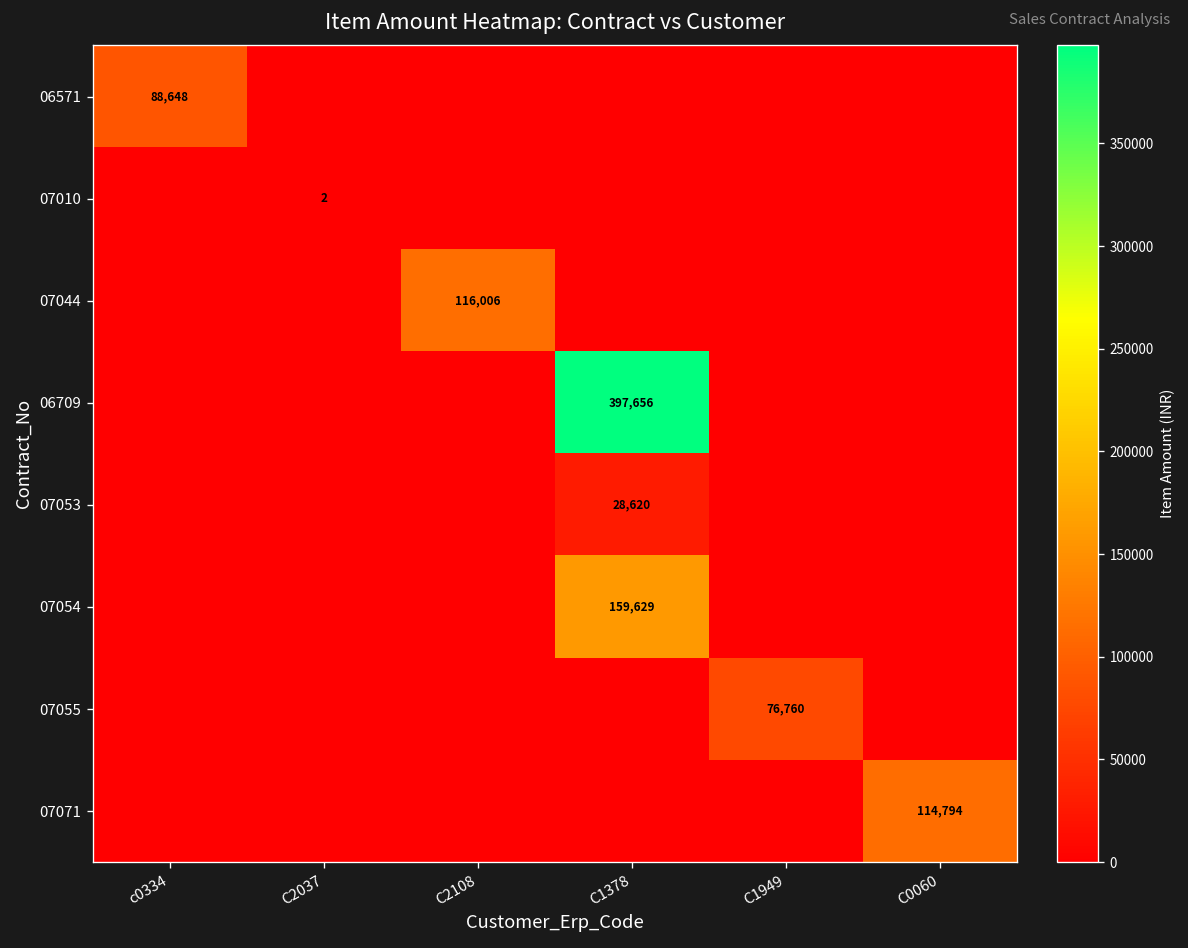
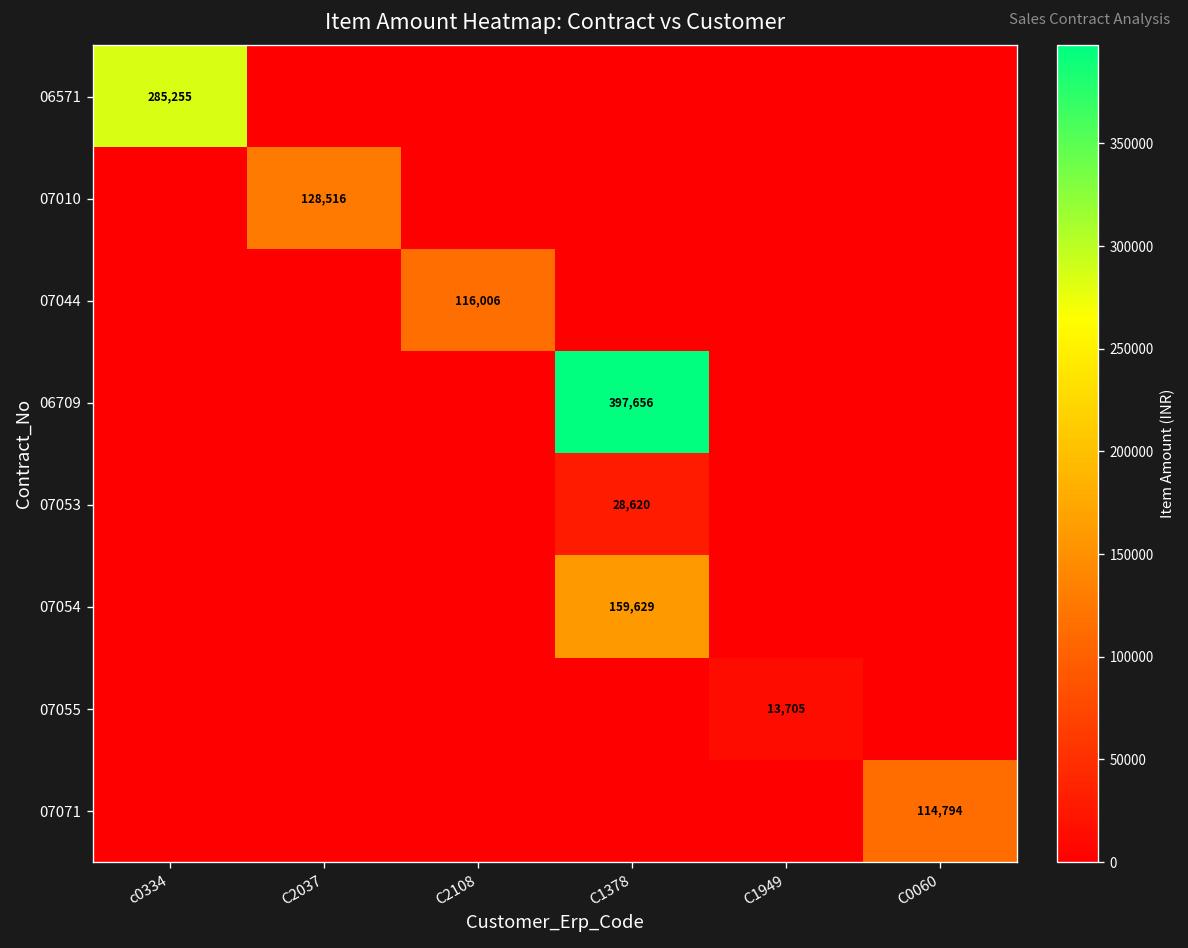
  {
    "06571": {
-     "c0334": "88,648"
+     "c0334": "285,255"
    },
    "07010": {
-     "C2037": "2"
+     "C2037": "128,516"
    },
    "07044": {
      "C2108": "116,006"
    },
    "06709": {
      "C1378": "397,656"
    },
    "07053": {
      "C1378": "28,620"
    },
    "07054": {
      "C1378": "159,629"
    },
    "07055": {
-     "C1949": "76,760"
+     "C1949": "13,705"
    },
    "07071": {
      "C0060": "114,794"
    }
  }
